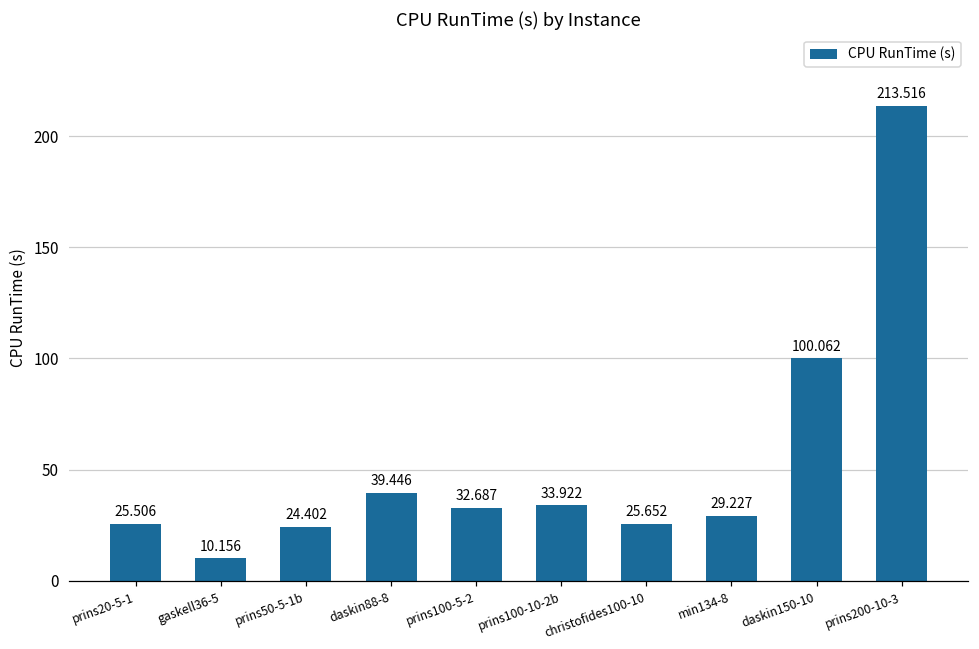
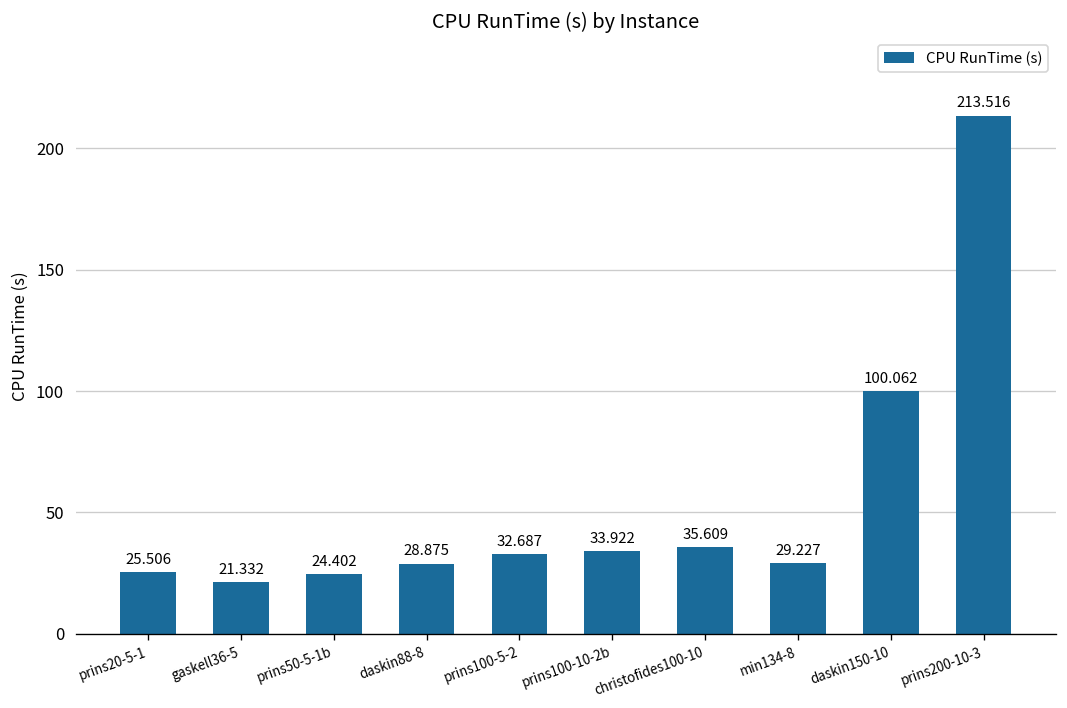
  {
    "prins20-5-1": 25.506,
-   "gaskell36-5": 10.156,
+   "gaskell36-5": 21.332,
    "prins50-5-1b": 24.402,
-   "daskin88-8": 39.446,
+   "daskin88-8": 28.875,
    "prins100-5-2": 32.687,
    "prins100-10-2b": 33.922,
-   "christofides100-10": 25.652,
+   "christofides100-10": 35.609,
    "min134-8": 29.227,
    "daskin150-10": 100.062,
    "prins200-10-3": 213.516
  }
